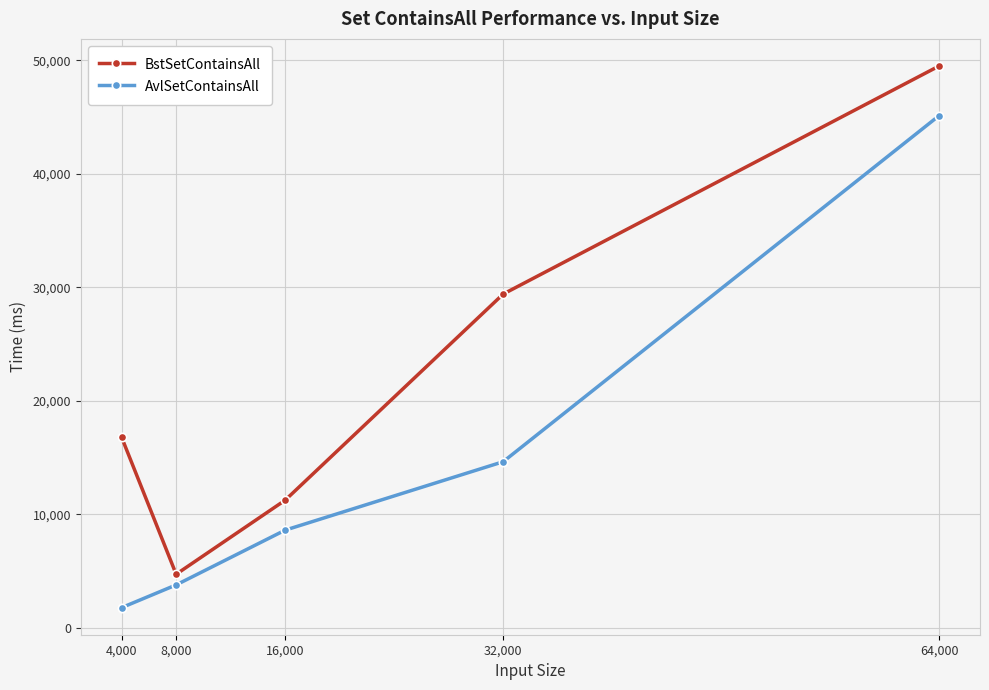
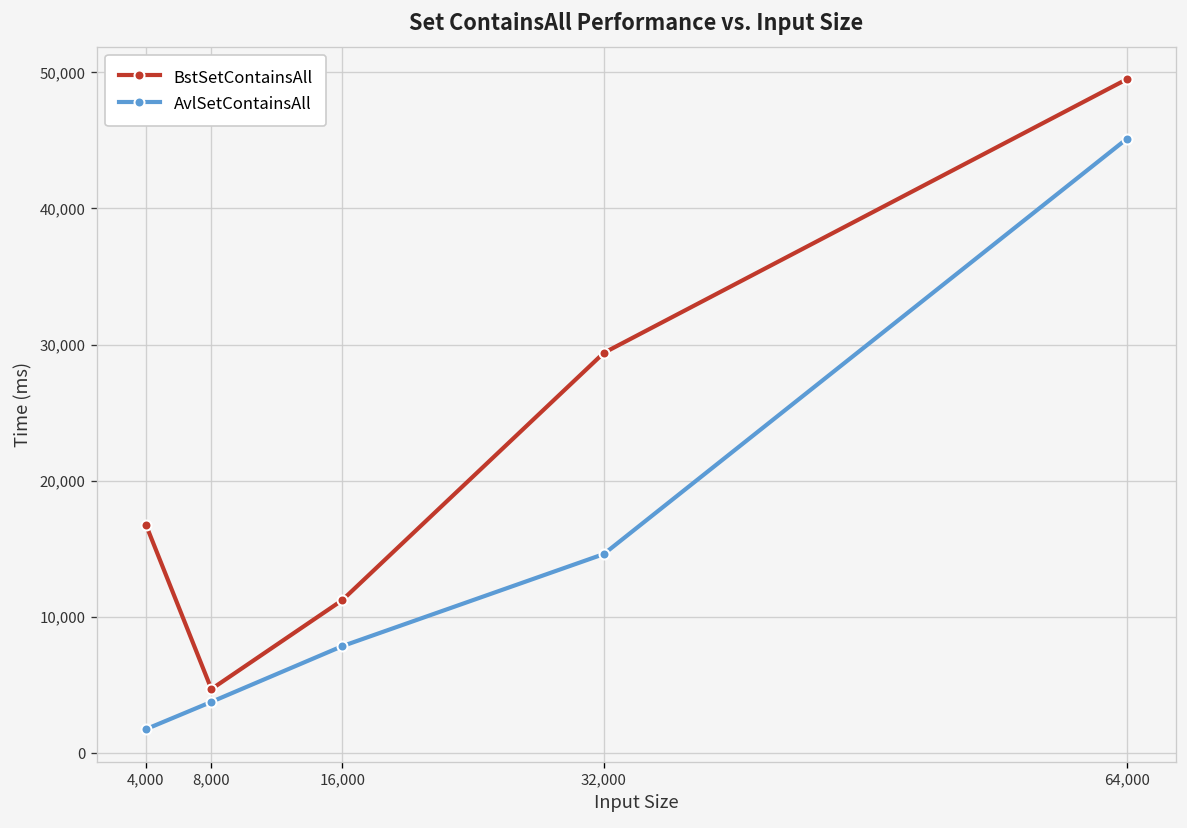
  {
    "BstSetContainsAll": {
      "4,000": "16,800",
      "8,000": "4,700",
      "16,000": "11,200",
      "32,000": "29,400",
      "64,000": "49,500"
    },
    "AvlSetContainsAll": {
      "4,000": "1,800",
      "8,000": "3,800",
-     "16,000": "8,600",
+     "16,000": "7,900",
      "32,000": "14,600",
      "64,000": "45,100"
    }
  }
